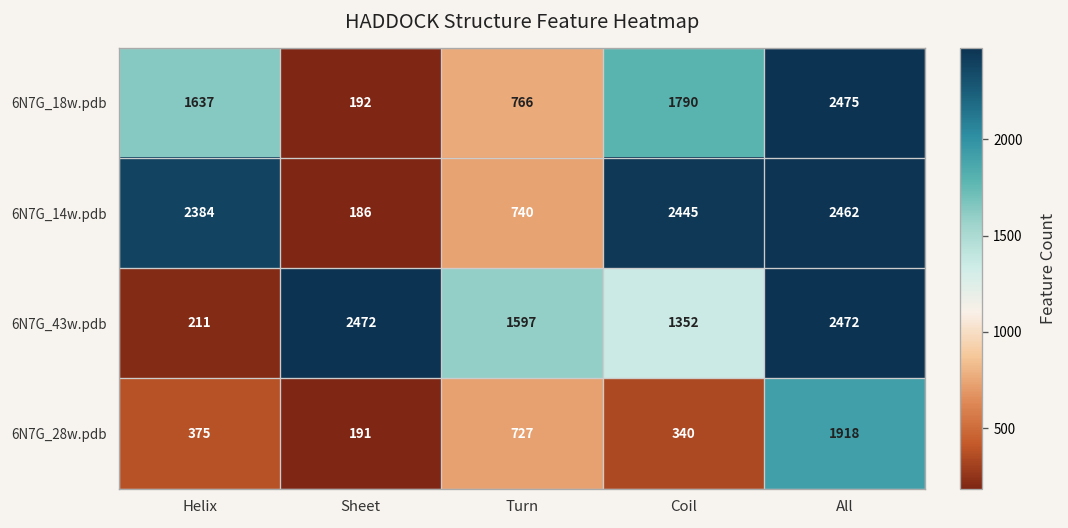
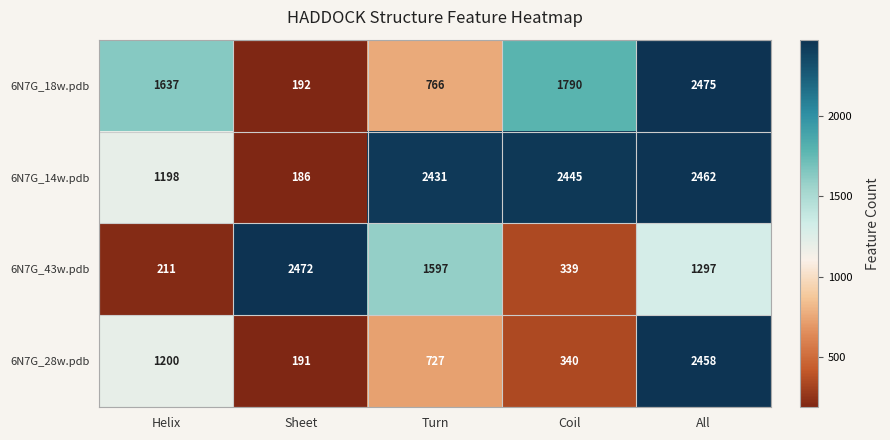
  {
    "6N7G_18w.pdb": {
      "Helix": 1637,
      "Sheet": 192,
      "Turn": 766,
      "Coil": 1790,
      "All": 2475
    },
    "6N7G_14w.pdb": {
-     "Helix": 2384,
+     "Helix": 1198,
      "Sheet": 186,
-     "Turn": 740,
+     "Turn": 2431,
      "Coil": 2445,
      "All": 2462
    },
    "6N7G_43w.pdb": {
      "Helix": 211,
      "Sheet": 2472,
      "Turn": 1597,
-     "Coil": 1352,
-     "All": 2472
+     "Coil": 339,
+     "All": 1297
    },
    "6N7G_28w.pdb": {
-     "Helix": 375,
+     "Helix": 1200,
      "Sheet": 191,
      "Turn": 727,
      "Coil": 340,
-     "All": 1918
+     "All": 2458
    }
  }
